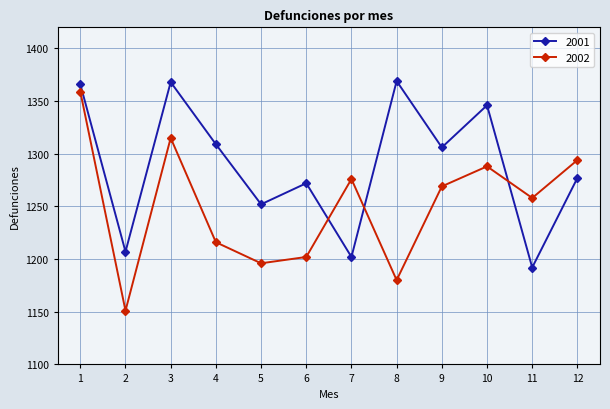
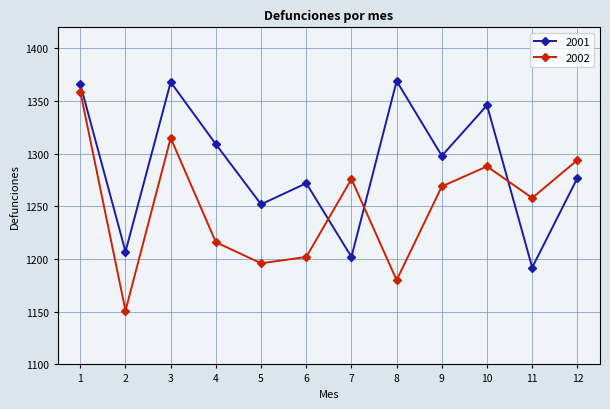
  {
    "2001": {
      "1": 1366,
      "2": 1207,
      "3": 1368,
      "4": 1309,
      "5": 1252,
      "6": 1272,
      "7": 1202,
      "8": 1369,
-     "9": 1306,
+     "9": 1298,
      "10": 1346,
      "11": 1192,
      "12": 1277
    },
    "2002": {
      "1": 1359,
      "2": 1151,
      "3": 1315,
      "4": 1216,
      "5": 1196,
      "6": 1202,
      "7": 1276,
      "8": 1180,
      "9": 1269,
      "10": 1288,
      "11": 1258,
      "12": 1294
    }
  }
